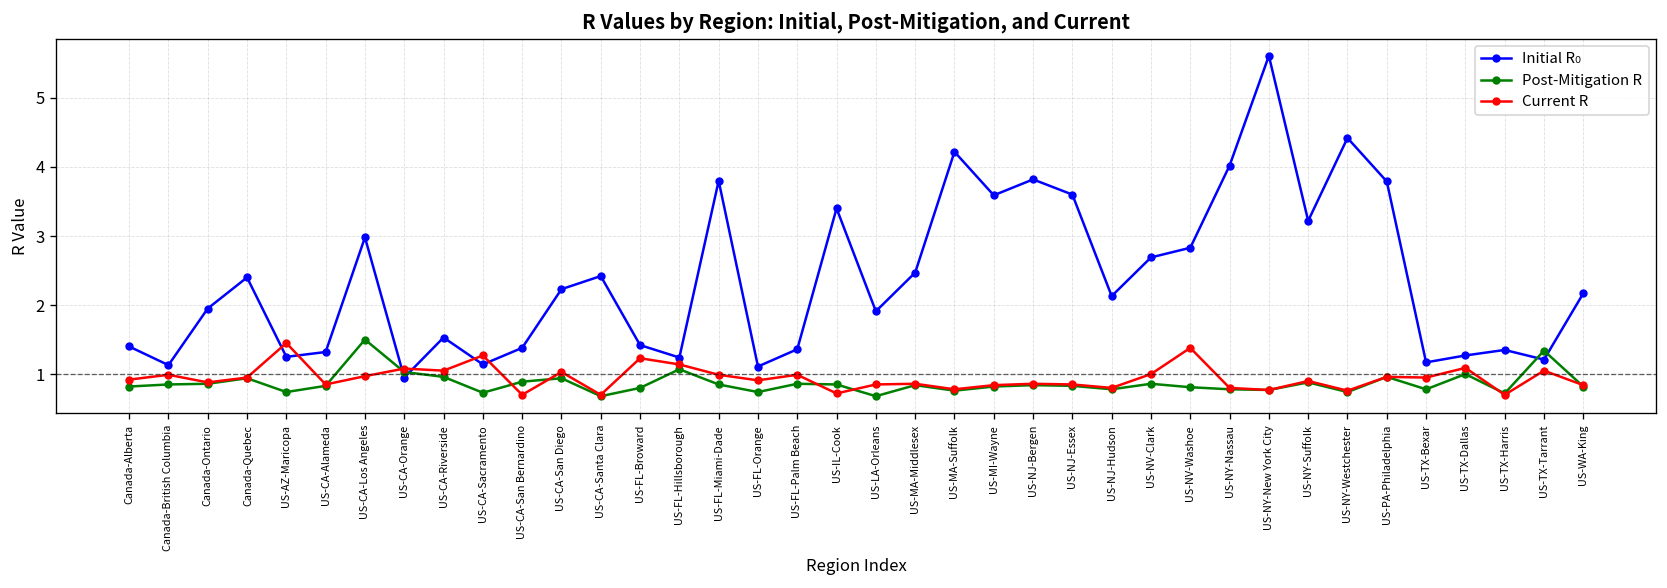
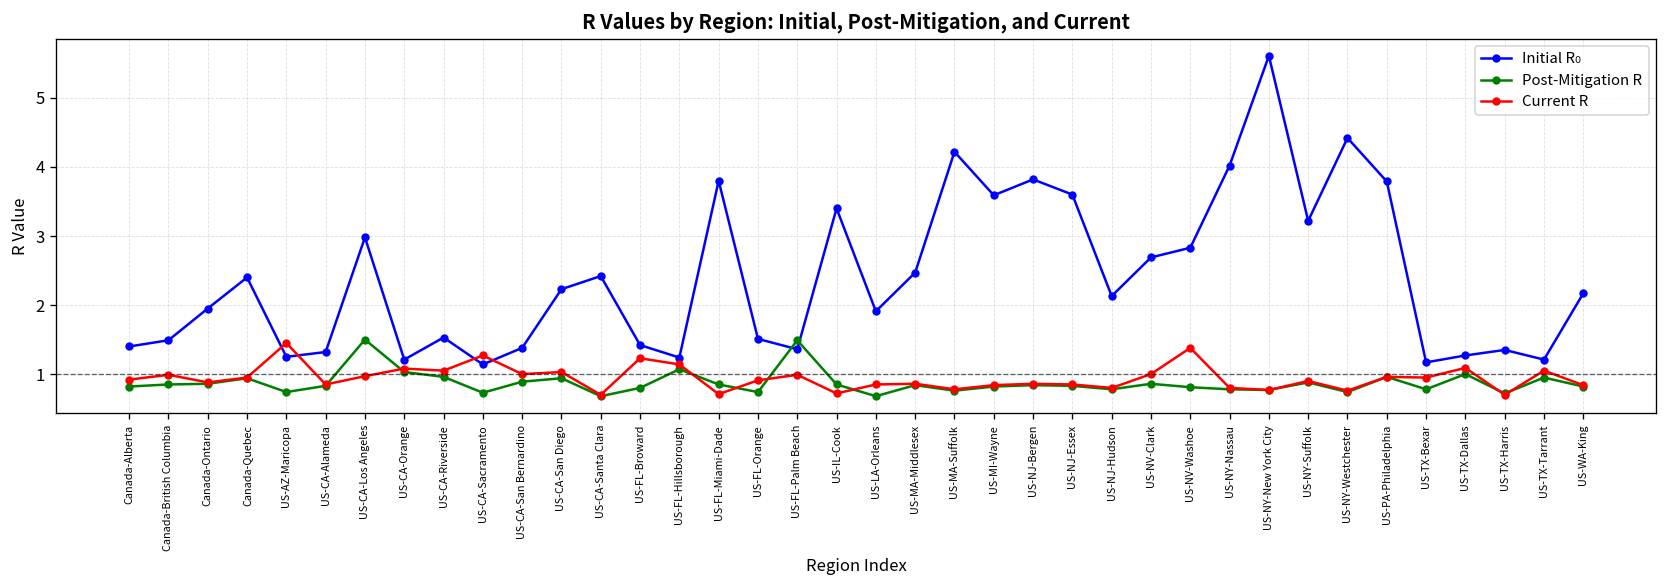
  {
    "Initial R₀": {
      "Canada-Alberta": 1.4,
-     "Canada-British Columbia": 1.1,
+     "Canada-British Columbia": 1.5,
      "Canada-Ontario": 2.0,
      "Canada-Quebec": 2.4,
      "US-AZ-Maricopa": 1.3,
      "US-CA-Alameda": 1.3,
      "US-CA-Los Angeles": 3.0,
-     "US-CA-Orange": 1.0,
+     "US-CA-Orange": 1.2,
      "US-CA-Riverside": 1.5,
      "US-CA-Sacramento": 1.1,
      "US-CA-San Bernardino": 1.4,
      "US-CA-San Diego": 2.2,
      "US-CA-Santa Clara": 2.4,
      "US-FL-Broward": 1.4,
      "US-FL-Hillsborough": 1.2,
      "US-FL-Miami-Dade": 3.8,
-     "US-FL-Orange": 1.1,
+     "US-FL-Orange": 1.5,
      "US-FL-Palm Beach": 1.4,
      "US-IL-Cook": 3.4,
      "US-LA-Orleans": 1.9,
      "US-MA-Middlesex": 2.5,
      "US-MA-Suffolk": 4.2,
      "US-MI-Wayne": 3.6,
      "US-NJ-Bergen": 3.8,
      "US-NJ-Essex": 3.6,
      "US-NJ-Hudson": 2.1,
      "US-NV-Clark": 2.7,
      "US-NV-Washoe": 2.8,
      "US-NY-Nassau": 4.0,
      "US-NY-New York City": 5.6,
      "US-NY-Suffolk": 3.2,
      "US-NY-Westchester": 4.4,
      "US-PA-Philadelphia": 3.8,
      "US-TX-Bexar": 1.2,
      "US-TX-Dallas": 1.3,
      "US-TX-Harris": 1.4,
      "US-TX-Tarrant": 1.2,
      "US-WA-King": 2.2
    },
    "Post-Mitigation R": {
      "Canada-Alberta": 0.8,
      "Canada-British Columbia": 0.9,
      "US-AZ-Maricopa": 0.7,
      "US-CA-Los Angeles": 1.5,
      "US-CA-Orange": 1.0,
      "US-CA-Riverside": 1.0,
      "US-CA-Sacramento": 0.7,
      "US-CA-San Bernardino": 0.9,
      "US-CA-San Diego": 0.9,
      "US-FL-Broward": 0.8,
      "US-FL-Hillsborough": 1.1,
      "US-FL-Miami-Dade": 0.9,
      "US-FL-Orange": 0.7,
-     "US-FL-Palm Beach": 0.9,
+     "US-FL-Palm Beach": 1.5,
      "US-IL-Cook": 0.9,
      "US-LA-Orleans": 0.7,
      "US-NV-Clark": 0.9,
      "US-NV-Washoe": 0.8,
      "US-TX-Bexar": 0.8,
      "US-TX-Dallas": 1.0,
-     "US-TX-Tarrant": 1.3
+     "US-TX-Tarrant": 1.0
    },
    "Current R": {
      "Canada-Alberta": 0.9,
      "Canada-British Columbia": 1.0,
      "US-AZ-Maricopa": 1.5,
      "US-CA-Los Angeles": 1.0,
      "US-CA-Orange": 1.1,
      "US-CA-Riverside": 1.1,
      "US-CA-Sacramento": 1.3,
-     "US-CA-San Bernardino": 0.7,
+     "US-CA-San Bernardino": 1.0,
      "US-CA-San Diego": 1.0,
      "US-FL-Broward": 1.2,
      "US-FL-Hillsborough": 1.1,
-     "US-FL-Miami-Dade": 1.0,
+     "US-FL-Miami-Dade": 0.7,
      "US-FL-Orange": 0.9,
      "US-FL-Palm Beach": 1.0,
      "US-IL-Cook": 0.7,
      "US-LA-Orleans": 0.9,
      "US-NV-Clark": 1.0,
      "US-NV-Washoe": 1.4,
      "US-TX-Bexar": 1.0,
      "US-TX-Dallas": 1.1,
      "US-TX-Tarrant": 1.1
    }
  }
